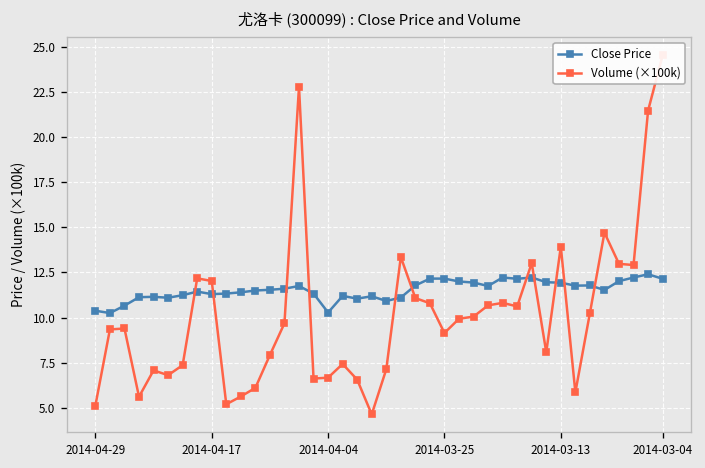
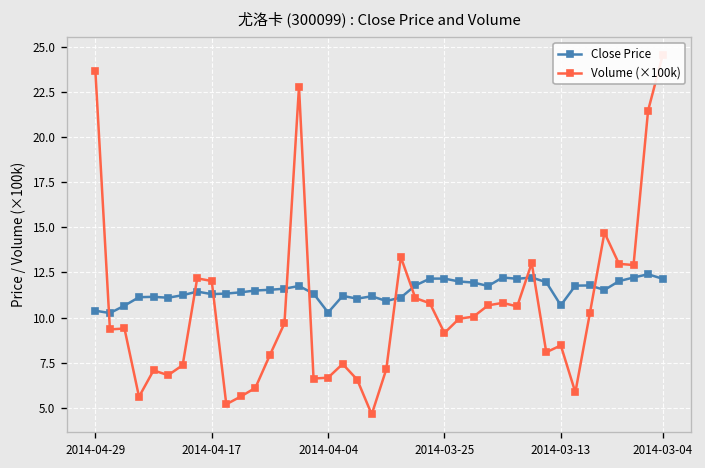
  {
    "Close Price": {
      "2014-04-29": 10.4,
      "2014-04-17": 11.3,
      "2014-04-04": 10.3,
      "2014-03-25": 12.2,
-     "2014-03-13": 11.9,
+     "2014-03-13": 10.7,
      "2014-03-04": 12.2
    },
    "Volume (×100k)": {
-     "2014-04-29": 5.1,
+     "2014-04-29": 23.7,
      "2014-04-17": 12.0,
      "2014-04-04": 6.7,
      "2014-03-25": 9.1,
-     "2014-03-13": 13.9
+     "2014-03-13": 8.5
    }
  }
